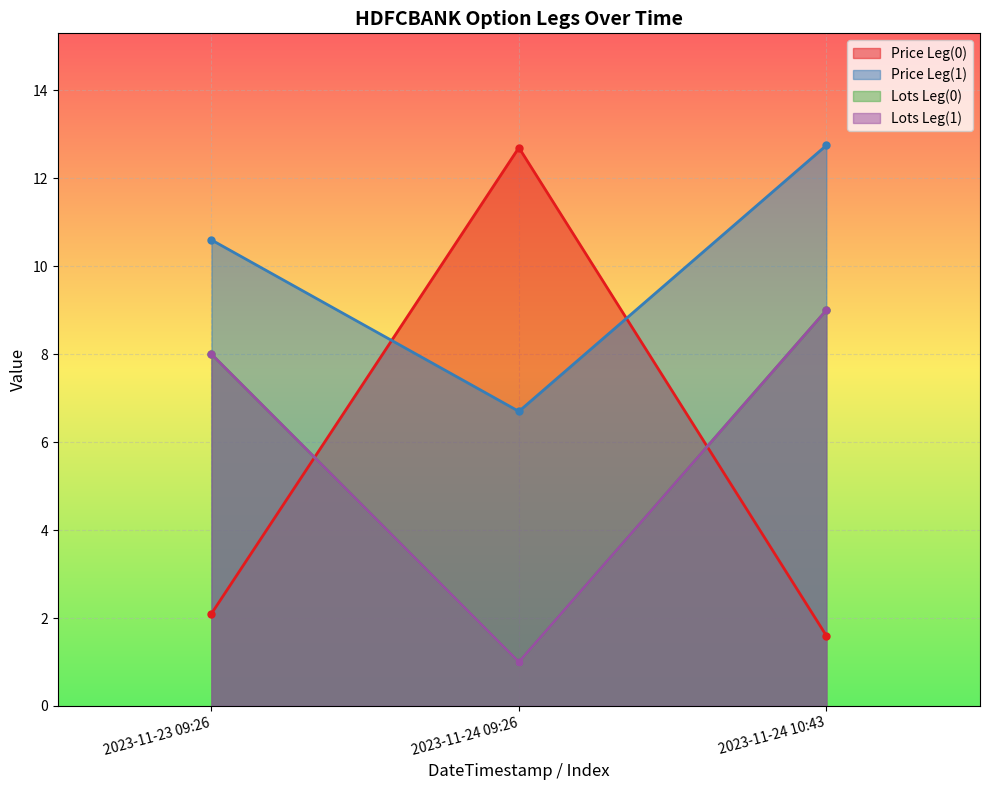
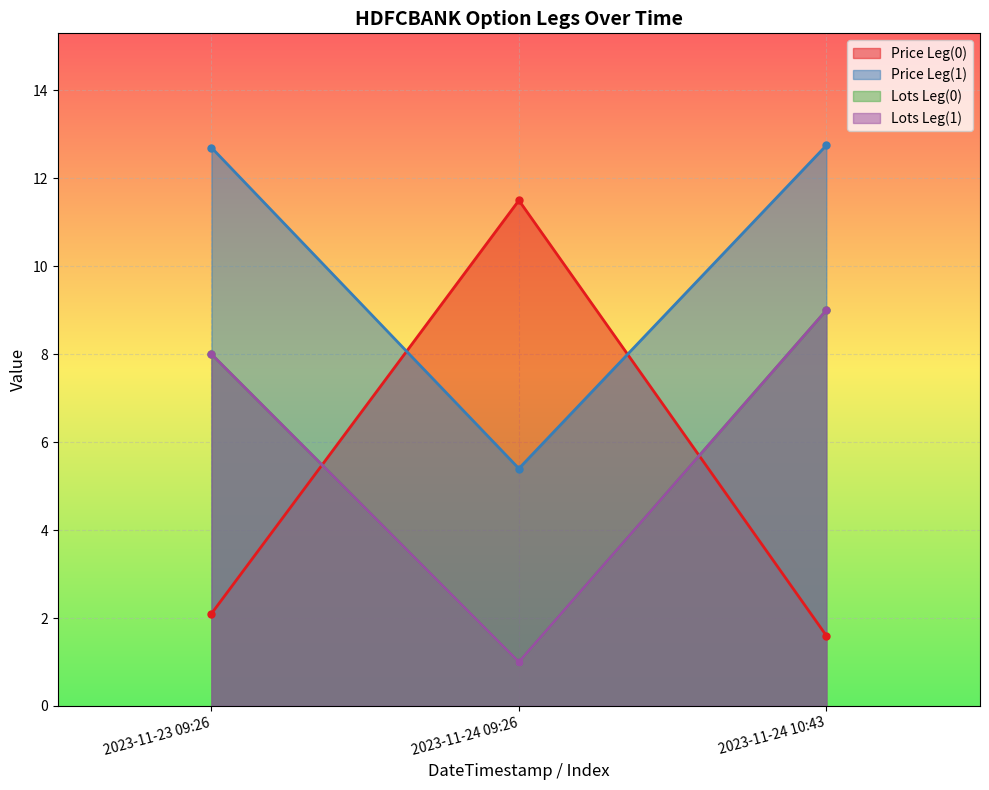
  {
    "Price Leg(0)": {
      "2023-11-23 09:26": 2.1,
-     "2023-11-24 09:26": 12.7,
+     "2023-11-24 09:26": 11.5,
      "2023-11-24 10:43": 1.6
    },
    "Price Leg(1)": {
-     "2023-11-23 09:26": 10.6,
-     "2023-11-24 09:26": 6.7,
+     "2023-11-23 09:26": 12.7,
+     "2023-11-24 09:26": 5.4,
      "2023-11-24 10:43": 12.8
    },
    "Lots Leg(1)": {
      "2023-11-23 09:26": 8.0,
      "2023-11-24 09:26": 1.0,
      "2023-11-24 10:43": 9.0
    }
  }
